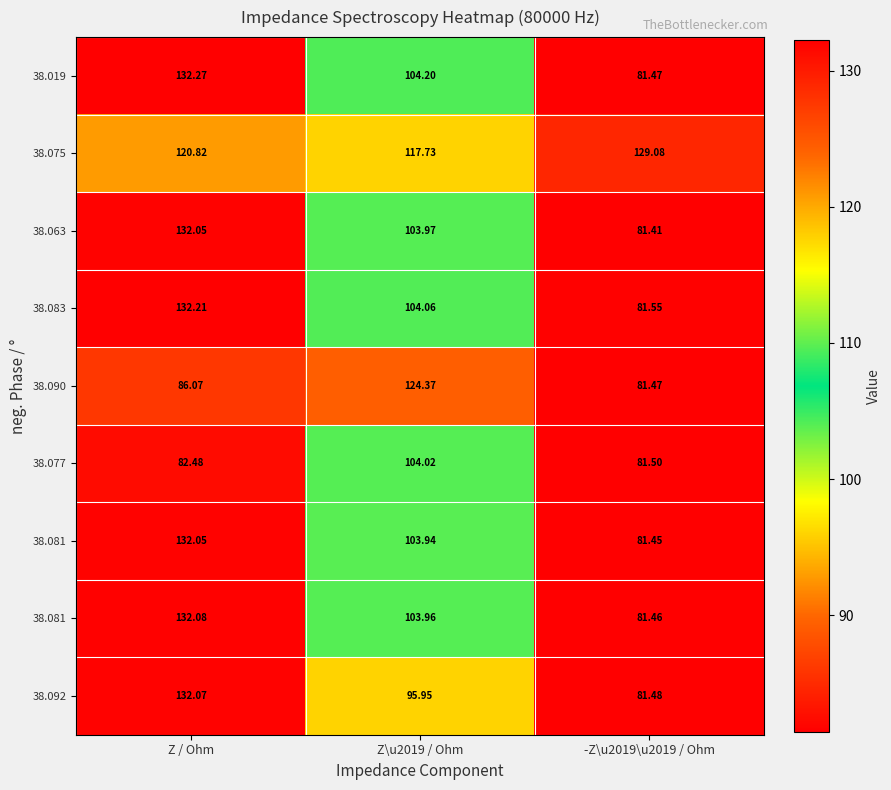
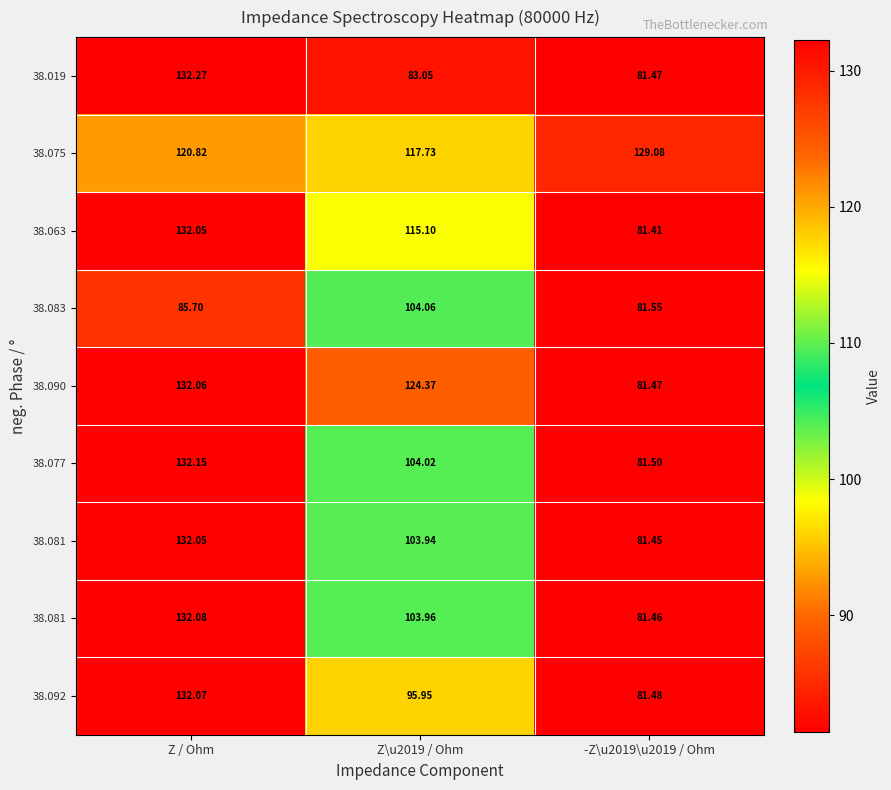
  {
    "38.019": {
      "Z / Ohm": 132.27,
-     "Z\\u2019 / Ohm": 104.20,
+     "Z\\u2019 / Ohm": 83.05,
      "-Z\\u2019\\u2019 / Ohm": 81.47
    },
    "38.075": {
      "Z / Ohm": 120.82,
      "Z\\u2019 / Ohm": 117.73,
      "-Z\\u2019\\u2019 / Ohm": 129.08
    },
    "38.063": {
      "Z / Ohm": 132.05,
-     "Z\\u2019 / Ohm": 103.97,
+     "Z\\u2019 / Ohm": 115.10,
      "-Z\\u2019\\u2019 / Ohm": 81.41
    },
    "38.083": {
-     "Z / Ohm": 132.21,
+     "Z / Ohm": 85.70,
      "Z\\u2019 / Ohm": 104.06,
      "-Z\\u2019\\u2019 / Ohm": 81.55
    },
    "38.090": {
-     "Z / Ohm": 86.07,
+     "Z / Ohm": 132.06,
      "Z\\u2019 / Ohm": 124.37,
      "-Z\\u2019\\u2019 / Ohm": 81.47
    },
    "38.077": {
-     "Z / Ohm": 82.48,
+     "Z / Ohm": 132.15,
      "Z\\u2019 / Ohm": 104.02,
      "-Z\\u2019\\u2019 / Ohm": 81.50
    },
    "38.092": {
      "Z / Ohm": 132.07,
      "Z\\u2019 / Ohm": 95.95,
      "-Z\\u2019\\u2019 / Ohm": 81.48
    }
  }
